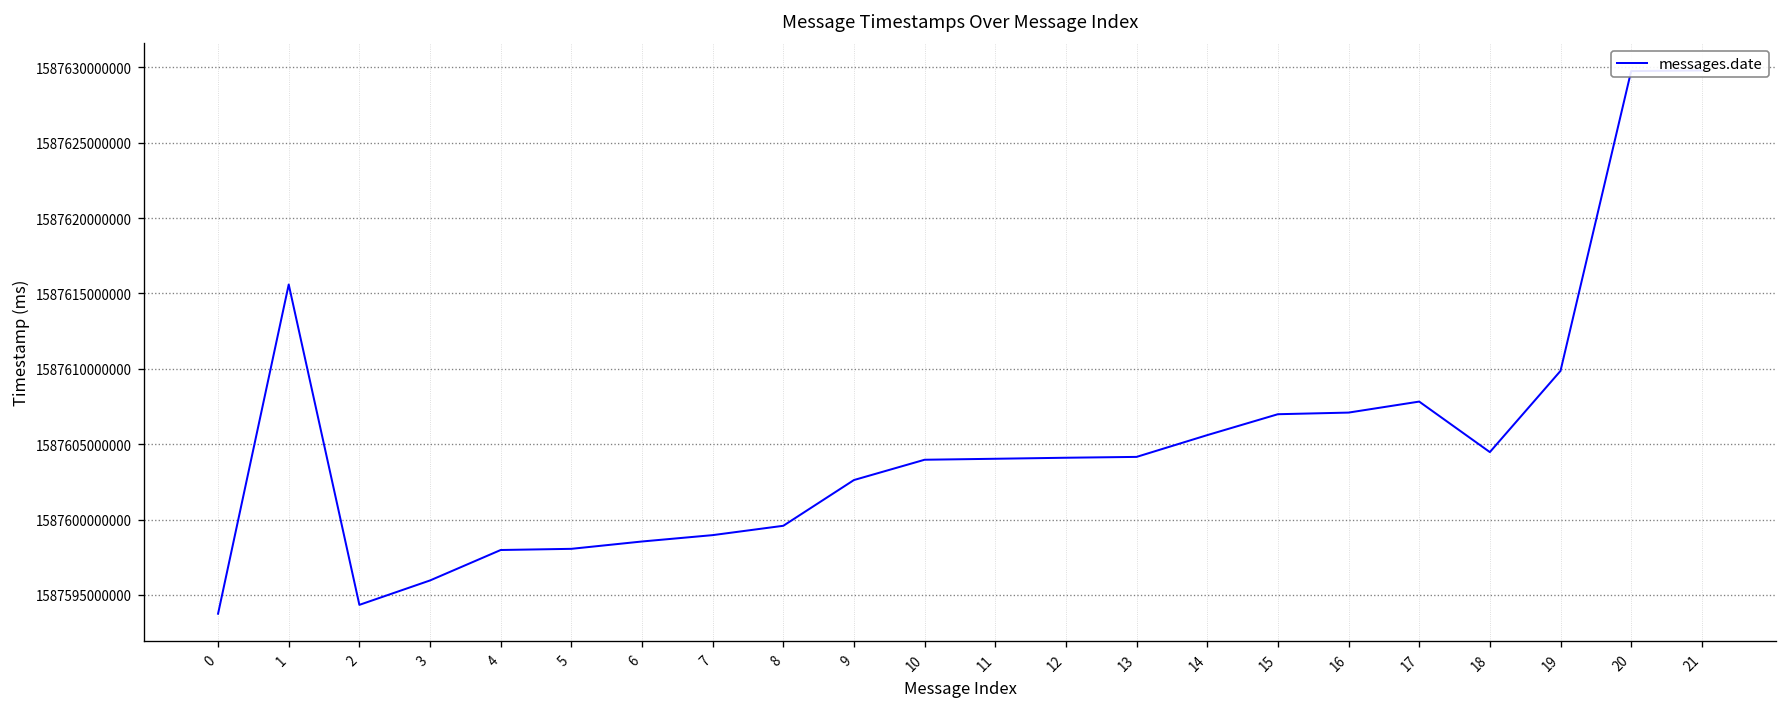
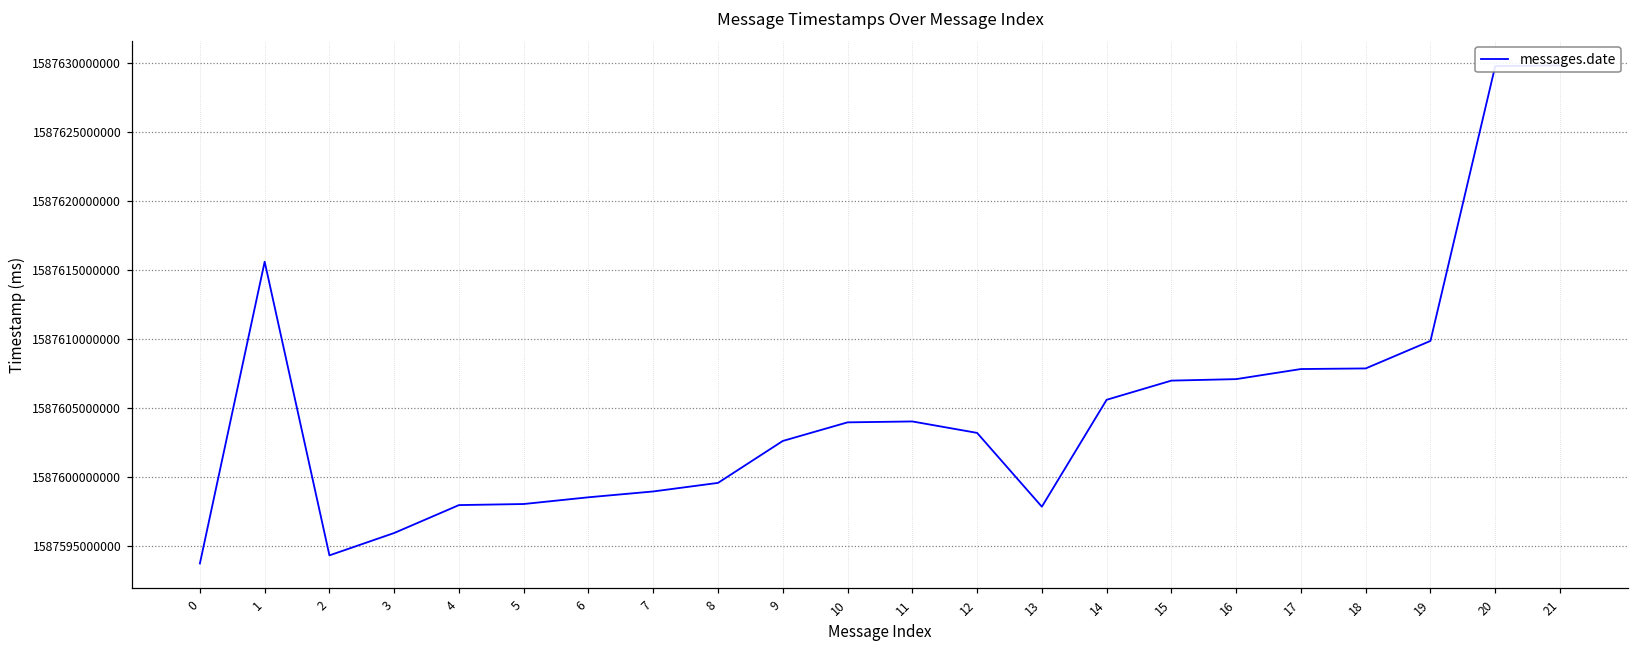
  {
    "0": 1587593800000,
    "1": 1587615600000,
    "2": 1587594300000,
    "3": 1587596000000,
    "4": 1587598000000,
    "5": 1587598100000,
    "6": 1587598500000,
    "7": 1587599000000,
    "8": 1587599600000,
    "9": 1587602600000,
    "10": 1587604000000,
    "11": 1587604000000,
-   "12": 1587604100000,
-   "13": 1587604200000,
+   "12": 1587603200000,
+   "13": 1587597900000,
    "14": 1587605600000,
    "15": 1587607000000,
    "16": 1587607100000,
    "17": 1587607800000,
-   "18": 1587604500000,
+   "18": 1587607900000,
    "19": 1587609900000
  }
